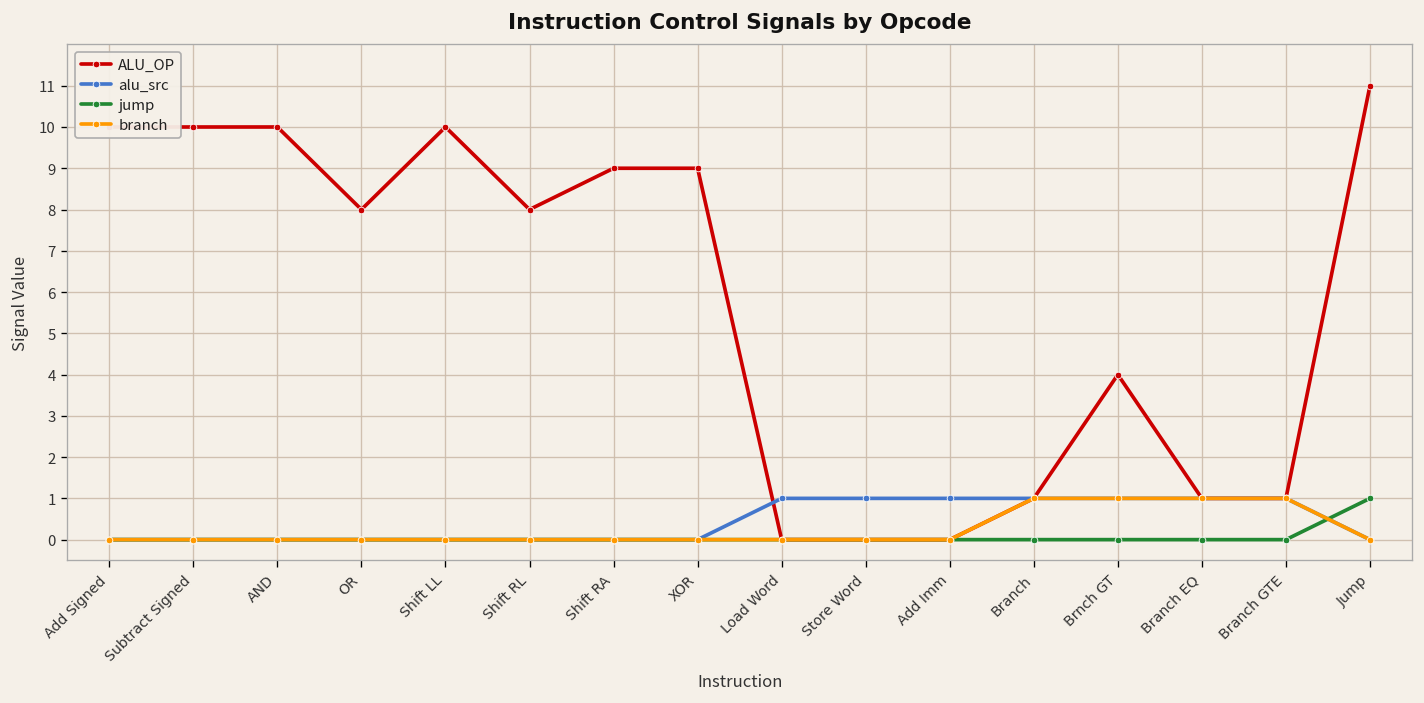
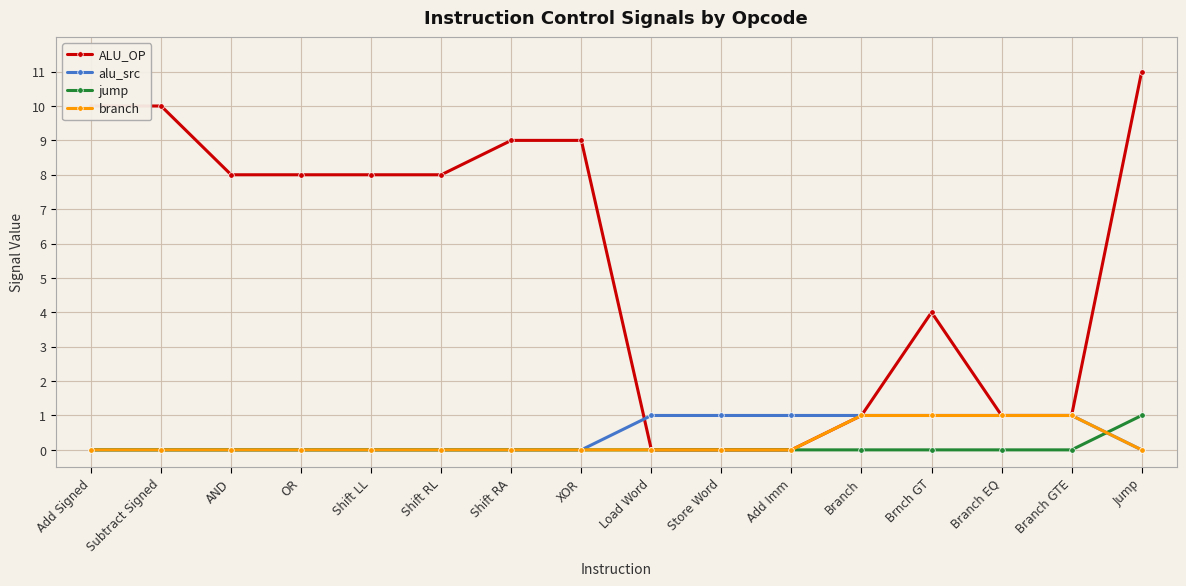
  {
    "ALU_OP": {
      "Subtract Signed": 10,
-     "AND": 10,
+     "AND": 8,
      "OR": 8,
-     "Shift LL": 10,
+     "Shift LL": 8,
      "Shift RL": 8,
      "Shift RA": 9,
      "XOR": 9,
      "Brnch GT": 4,
      "Jump": 11
    },
    "alu_src": {
      "Load Word": 1,
      "Store Word": 1,
      "Add Imm": 1
    },
    "jump": {
      "Branch": 0,
      "Brnch GT": 0,
      "Branch EQ": 0,
      "Branch GTE": 0,
      "Jump": 1
    }
  }
